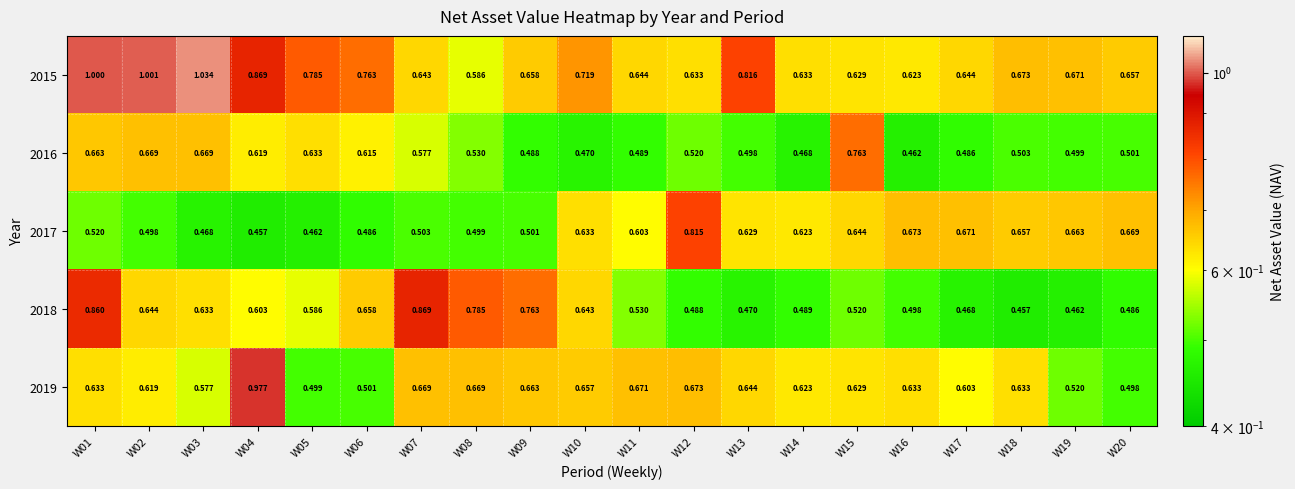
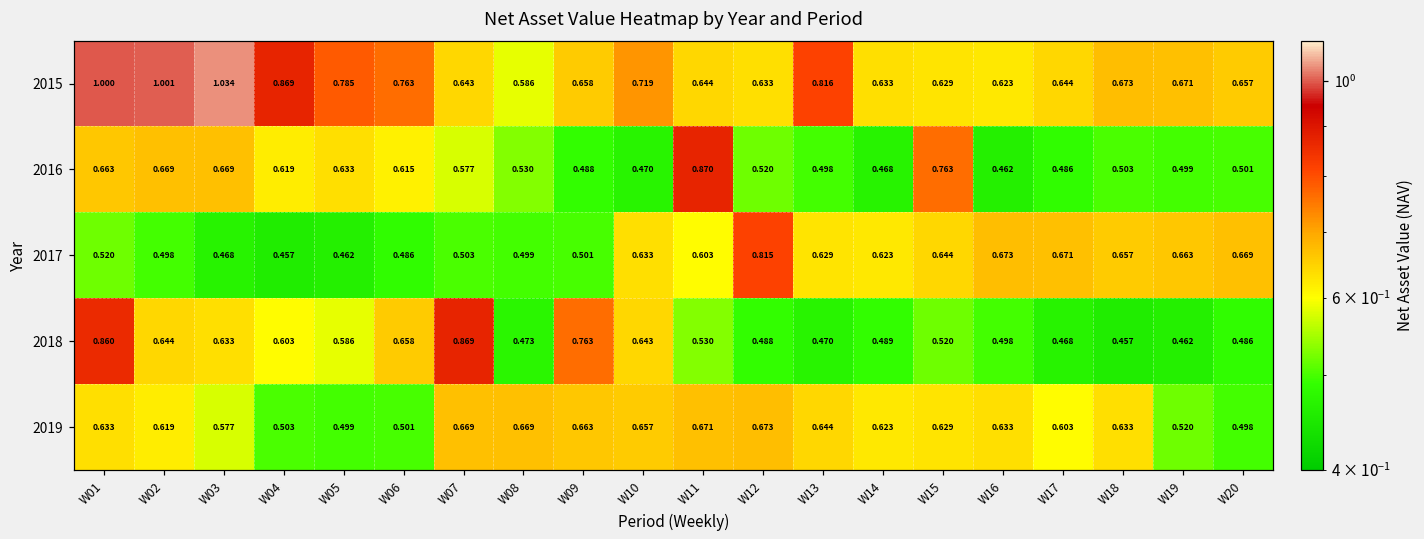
  {
    "2015": {
      "W01": 1.000,
      "W02": 1.001,
      "W03": 1.034,
      "W04": 0.869,
      "W05": 0.785,
      "W06": 0.763,
      "W07": 0.643,
      "W08": 0.586,
      "W09": 0.658,
      "W10": 0.719,
      "W11": 0.644,
      "W12": 0.633,
      "W13": 0.816,
      "W14": 0.633,
      "W15": 0.629,
      "W16": 0.623,
      "W17": 0.644,
      "W18": 0.673,
      "W19": 0.671,
      "W20": 0.657
    },
    "2016": {
      "W01": 0.663,
      "W02": 0.669,
      "W03": 0.669,
      "W04": 0.619,
      "W05": 0.633,
      "W06": 0.615,
      "W07": 0.577,
      "W08": 0.530,
      "W09": 0.488,
      "W10": 0.470,
-     "W11": 0.489,
+     "W11": 0.870,
      "W12": 0.520,
      "W13": 0.498,
      "W14": 0.468,
      "W15": 0.763,
      "W16": 0.462,
      "W17": 0.486,
      "W18": 0.503,
      "W19": 0.499,
      "W20": 0.501
    },
    "2017": {
      "W01": 0.520,
      "W02": 0.498,
      "W03": 0.468,
      "W04": 0.457,
      "W05": 0.462,
      "W06": 0.486,
      "W07": 0.503,
      "W08": 0.499,
      "W09": 0.501,
      "W10": 0.633,
      "W11": 0.603,
      "W12": 0.815,
      "W13": 0.629,
      "W14": 0.623,
      "W15": 0.644,
      "W16": 0.673,
      "W17": 0.671,
      "W18": 0.657,
      "W19": 0.663,
      "W20": 0.669
    },
    "2018": {
      "W01": 0.860,
      "W02": 0.644,
      "W03": 0.633,
      "W04": 0.603,
      "W05": 0.586,
      "W06": 0.658,
      "W07": 0.869,
-     "W08": 0.785,
+     "W08": 0.473,
      "W09": 0.763,
      "W10": 0.643,
      "W11": 0.530,
      "W12": 0.488,
      "W13": 0.470,
      "W14": 0.489,
      "W15": 0.520,
      "W16": 0.498,
      "W17": 0.468,
      "W18": 0.457,
      "W19": 0.462,
      "W20": 0.486
    },
    "2019": {
      "W01": 0.633,
      "W02": 0.619,
      "W03": 0.577,
-     "W04": 0.977,
+     "W04": 0.503,
      "W05": 0.499,
      "W06": 0.501,
      "W07": 0.669,
      "W08": 0.669,
      "W09": 0.663,
      "W10": 0.657,
      "W11": 0.671,
      "W12": 0.673,
      "W13": 0.644,
      "W14": 0.623,
      "W15": 0.629,
      "W16": 0.633,
      "W17": 0.603,
      "W18": 0.633,
      "W19": 0.520,
      "W20": 0.498
    }
  }
